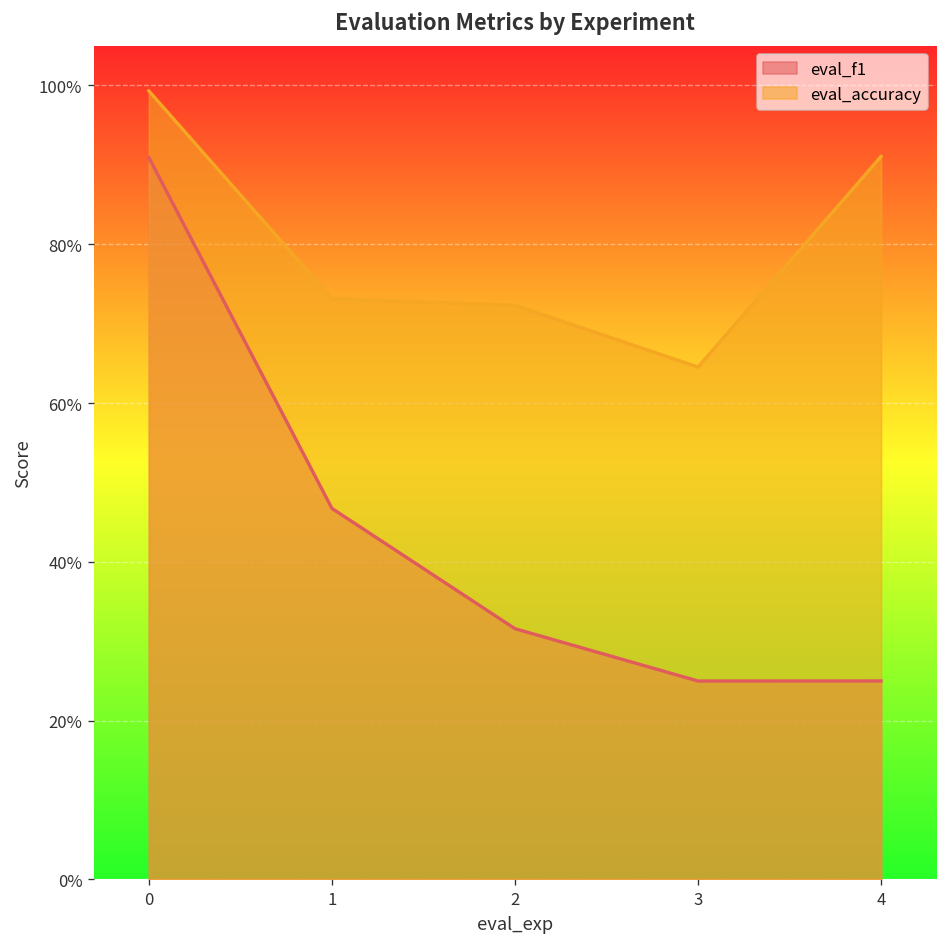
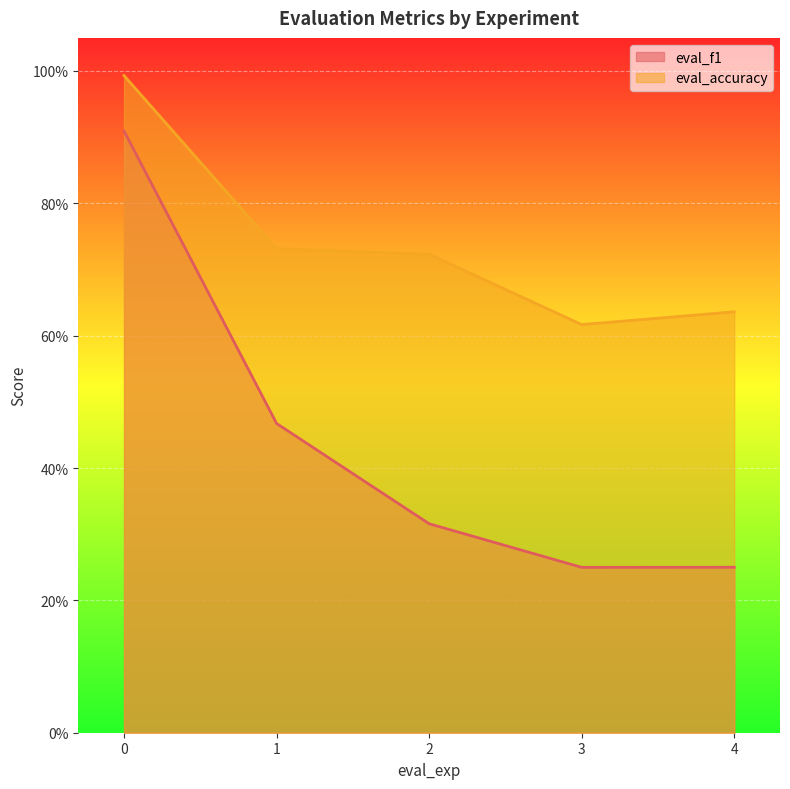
  {
    "eval_f1": {
      "0": "91%",
      "1": "47%",
      "2": "32%",
      "3": "25%",
      "4": "25%"
    },
    "eval_accuracy": {
      "0": "99%",
      "1": "73%",
      "2": "72%",
-     "3": "65%",
-     "4": "91%"
+     "3": "62%",
+     "4": "64%"
    }
  }
